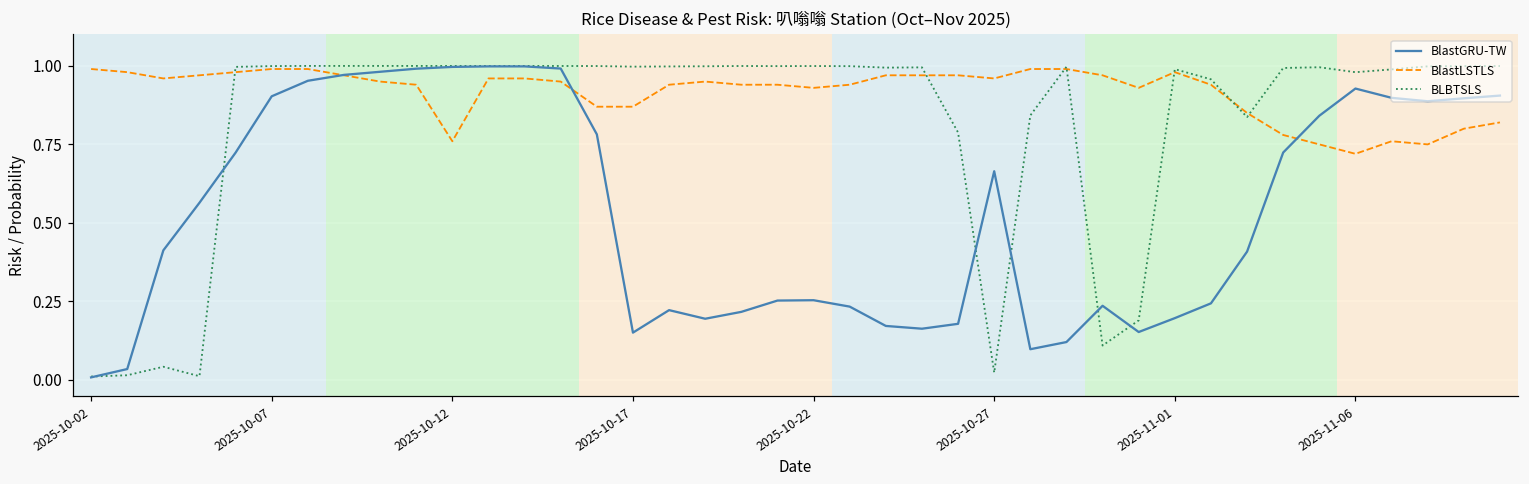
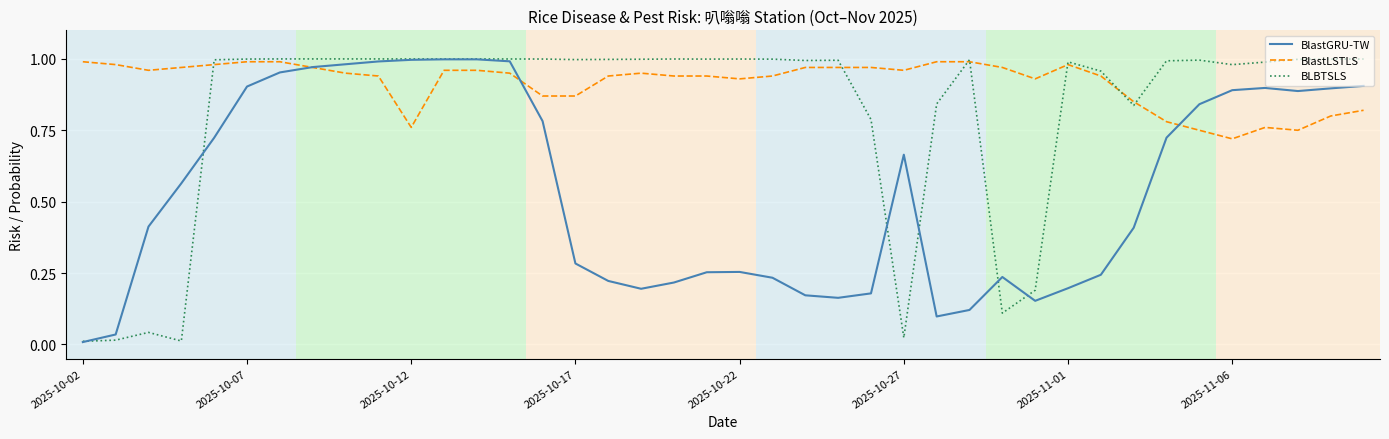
  {
    "BlastGRU-TW": {
      "2025-10-07": 0.90,
-     "2025-10-17": 0.15,
+     "2025-10-17": 0.28,
      "2025-10-22": 0.25,
      "2025-10-27": 0.66,
      "2025-11-01": 0.20,
-     "2025-11-06": 0.93
+     "2025-11-06": 0.89
    },
    "BlastLSTLS": {
      "2025-10-02": 0.99,
      "2025-10-07": 0.99,
      "2025-10-12": 0.76,
      "2025-10-17": 0.87,
      "2025-10-22": 0.93,
      "2025-10-27": 0.96,
      "2025-11-01": 0.98,
      "2025-11-06": 0.72
    },
    "BLBTSLS": {
      "2025-10-07": 1.00,
      "2025-10-17": 1.00,
      "2025-10-22": 1.00,
      "2025-10-27": 0.02,
      "2025-11-01": 0.99,
      "2025-11-06": 0.98
    }
  }
